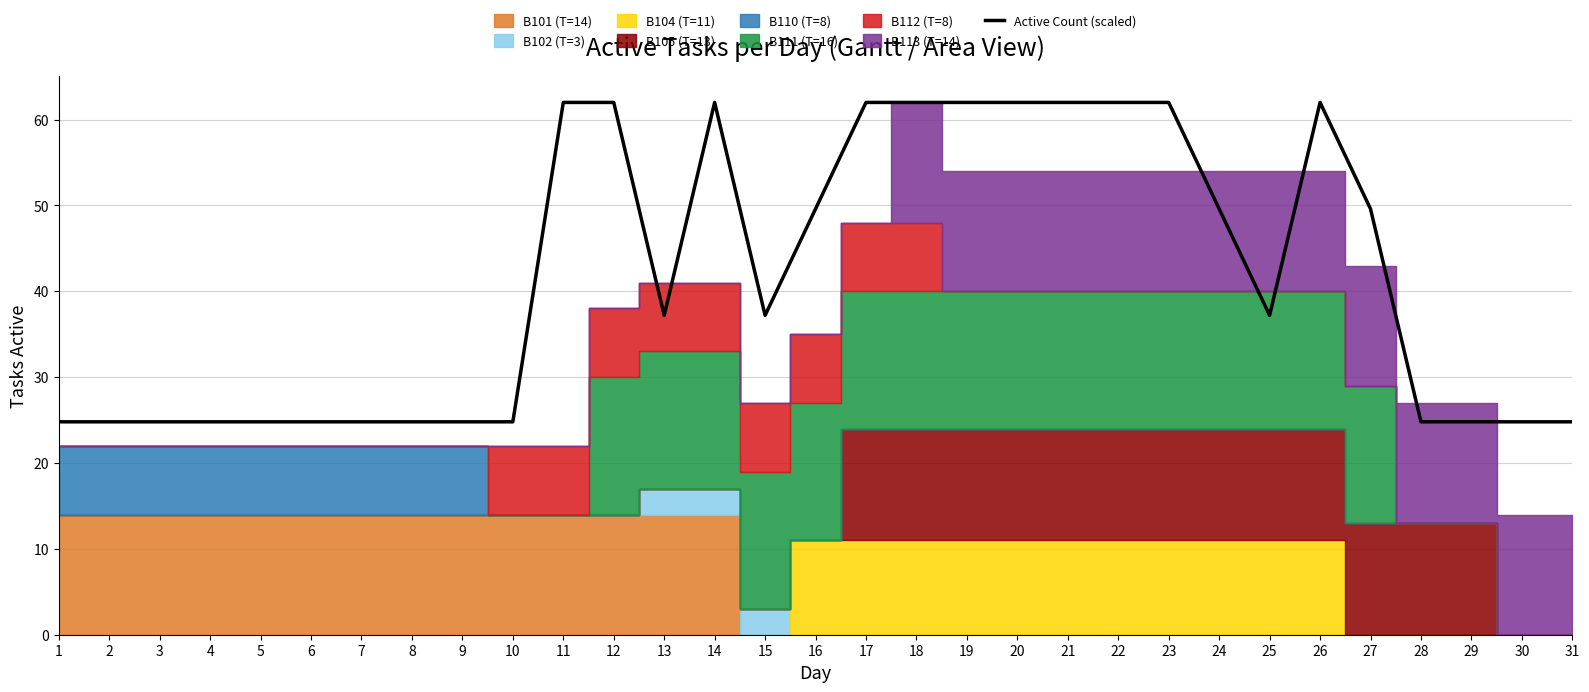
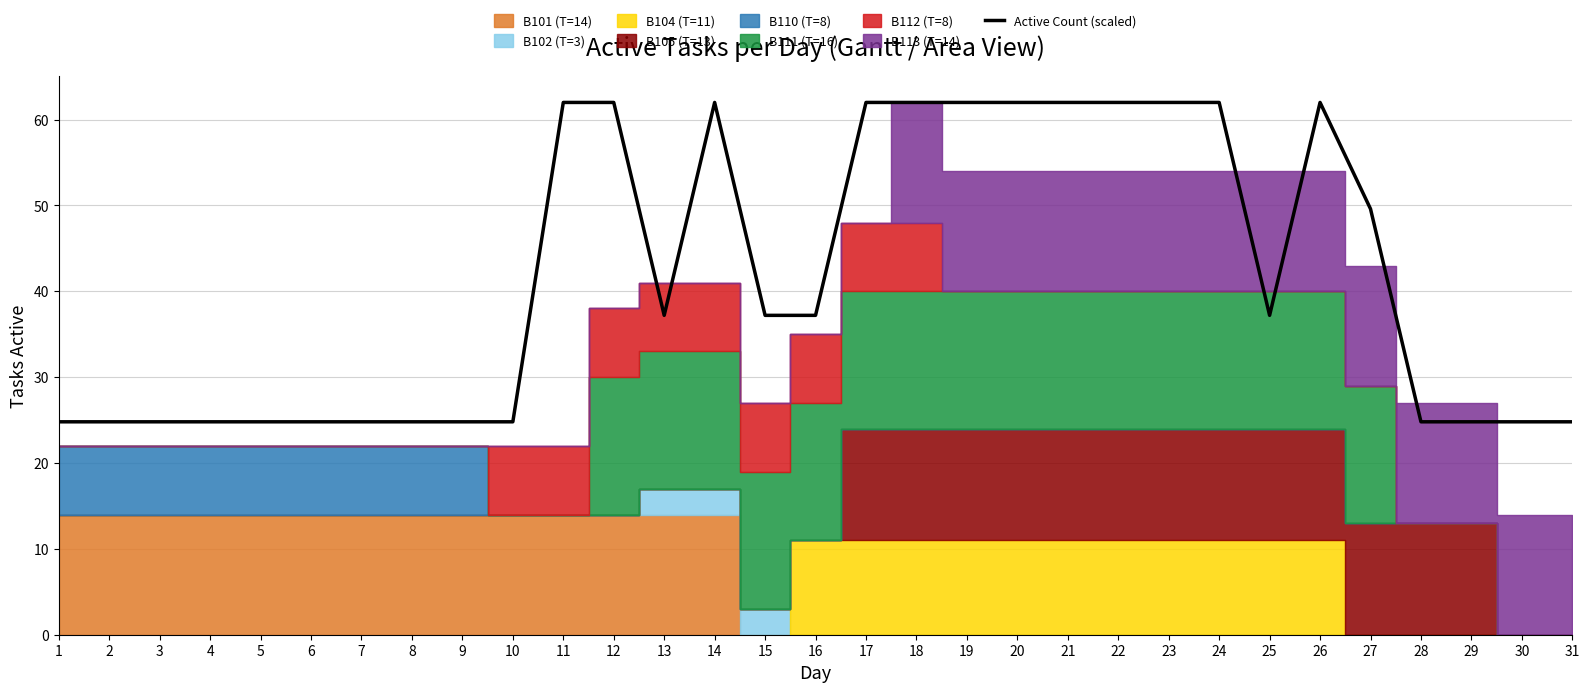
  {
    "Active Count (scaled)": {
      "1": 25,
      "2": 25,
      "3": 25,
      "4": 25,
      "5": 25,
      "6": 25,
      "7": 25,
      "8": 25,
      "9": 25,
      "10": 25,
      "11": 62,
      "12": 62,
      "13": 37,
      "14": 62,
      "15": 37,
-     "16": 50,
+     "16": 37,
      "17": 62,
      "18": 62,
      "19": 62,
      "20": 62,
      "21": 62,
      "22": 62,
      "23": 62,
-     "24": 50,
+     "24": 62,
      "25": 37,
      "26": 62,
      "27": 50,
      "28": 25,
      "29": 25,
      "30": 25,
      "31": 25
    }
  }
